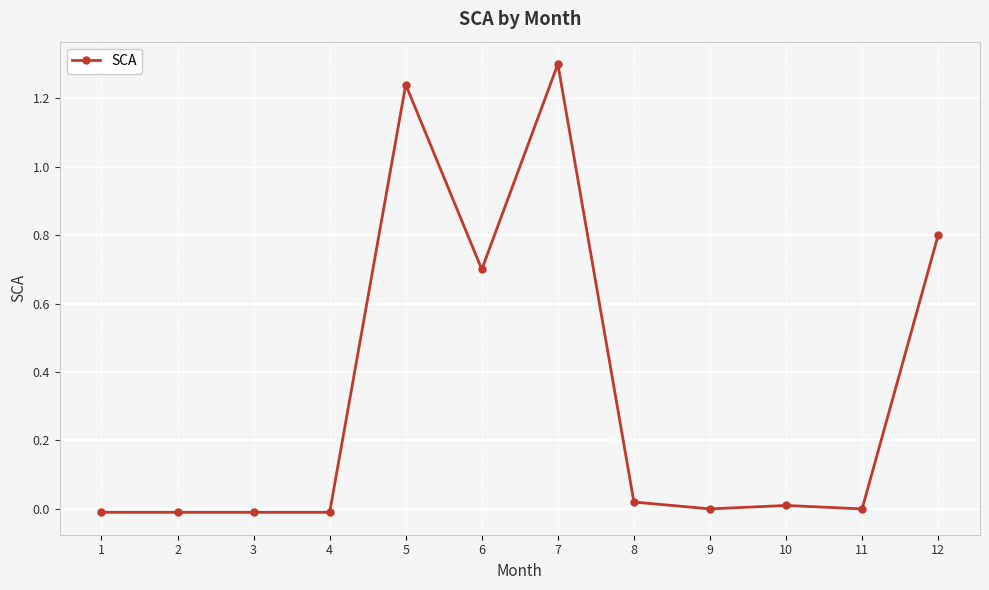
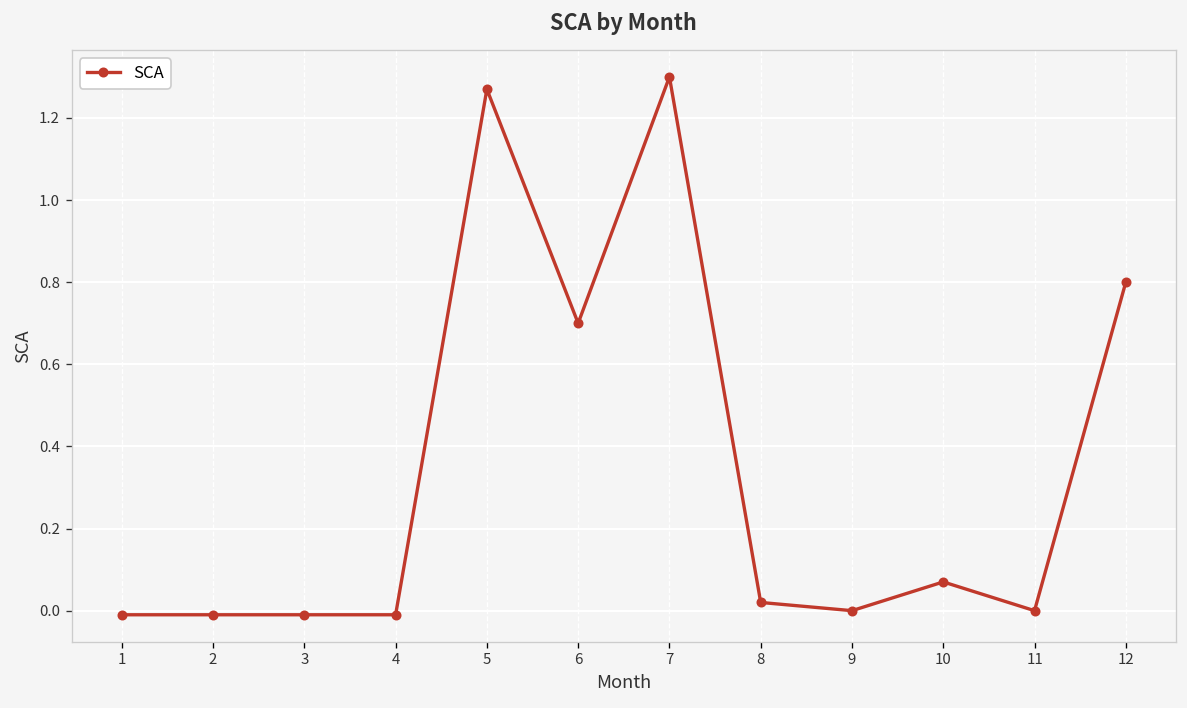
  {
    "1": -0.01,
    "2": -0.01,
    "3": -0.01,
    "4": -0.01,
-   "5": 1.24,
+   "5": 1.27,
    "6": 0.70,
    "7": 1.30,
    "8": 0.02,
    "9": 0.00,
-   "10": 0.01,
+   "10": 0.07,
    "11": 0.00,
    "12": 0.80
  }
